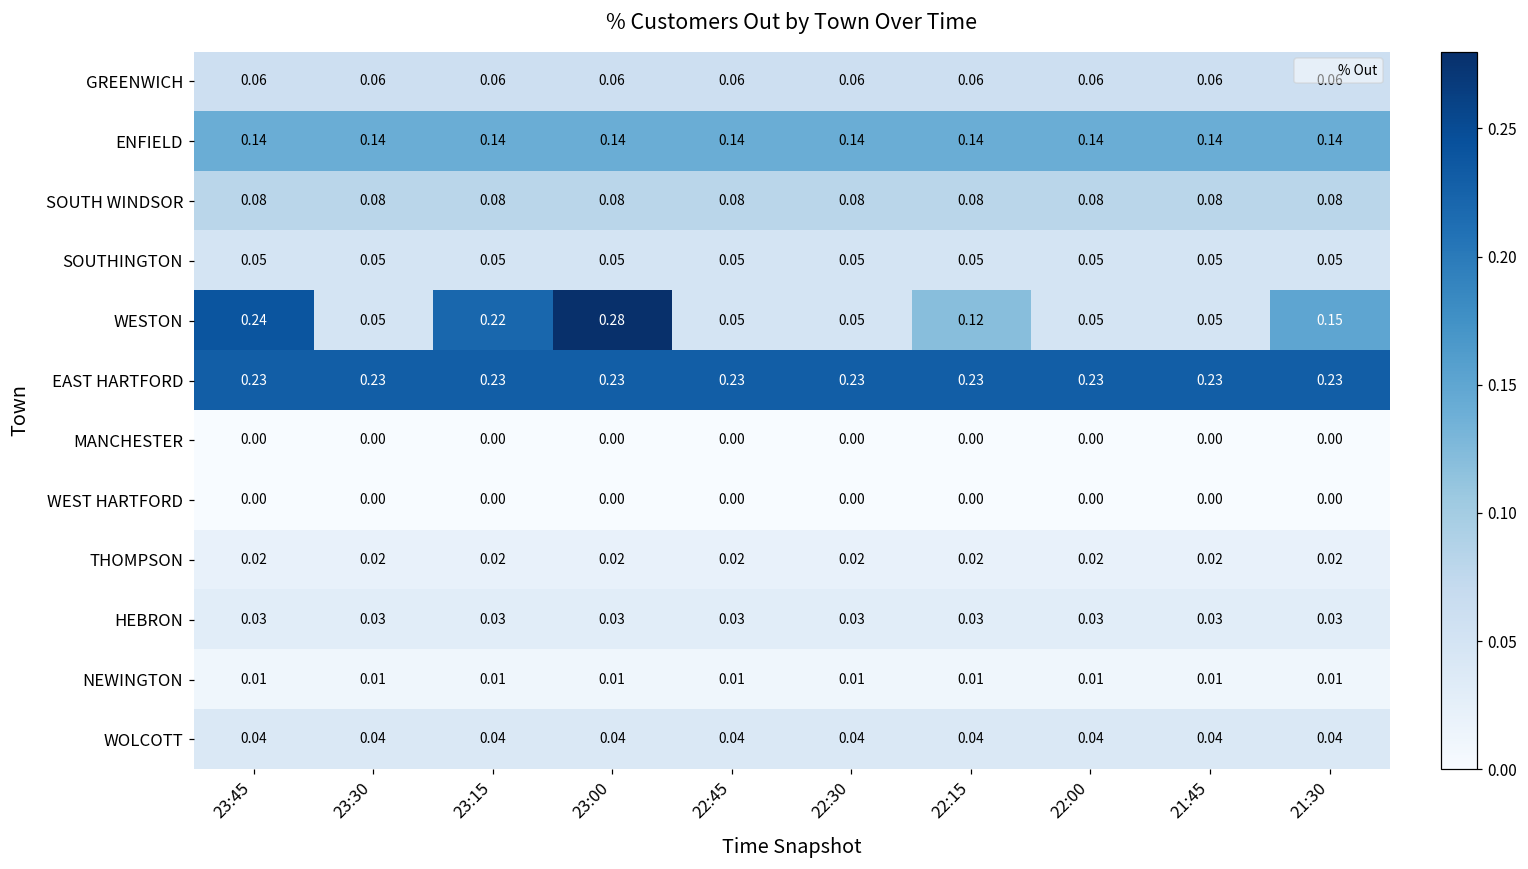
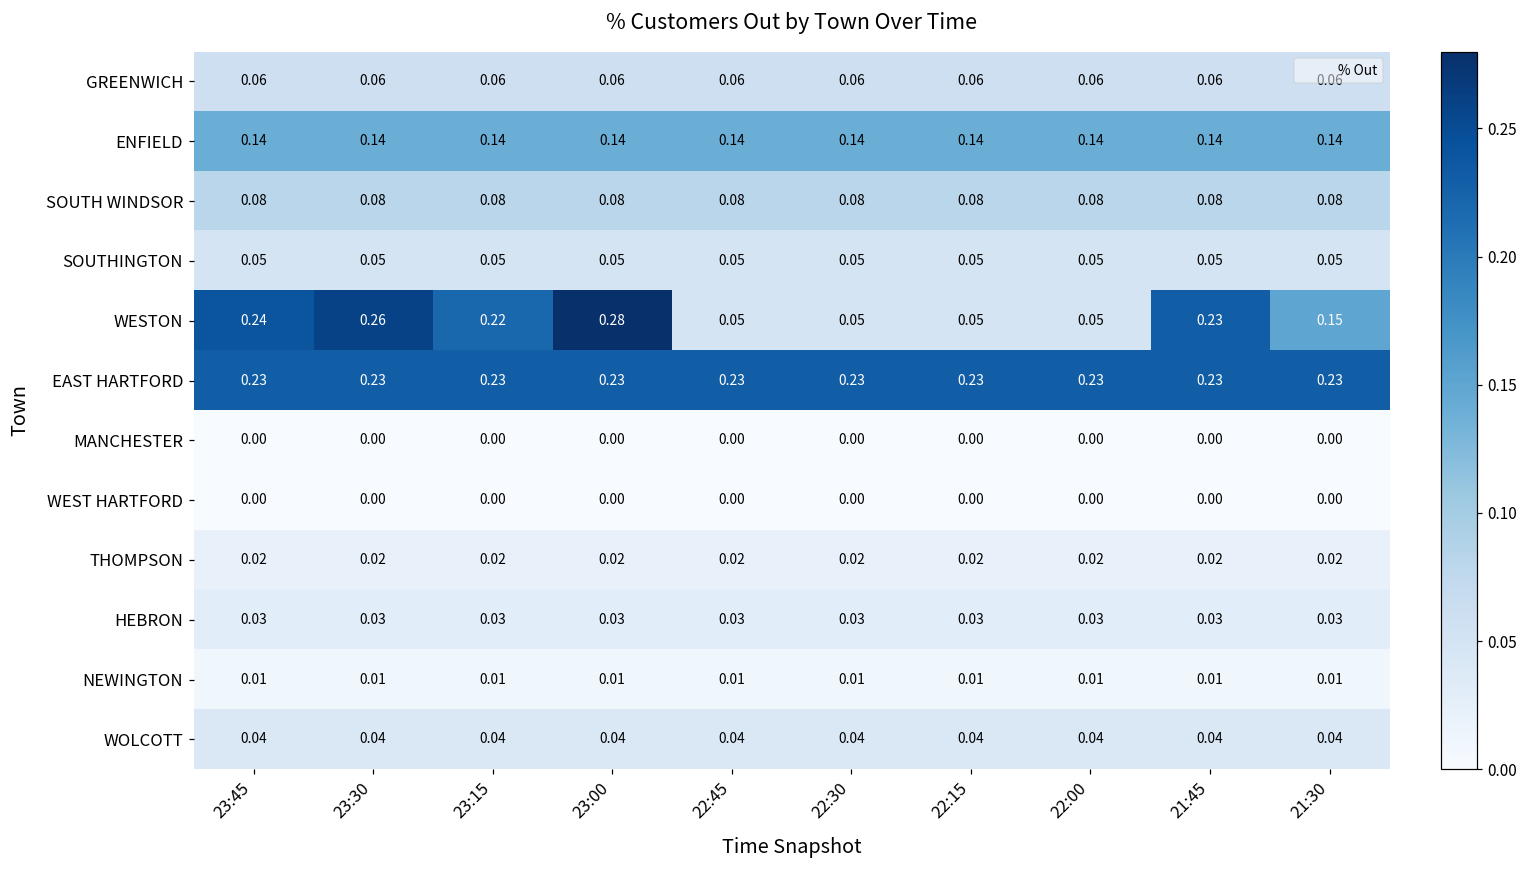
  {
    "GREENWICH": {
      "23:45": 0.06,
      "23:30": 0.06,
      "23:15": 0.06,
      "23:00": 0.06,
      "22:45": 0.06,
      "22:30": 0.06,
      "22:15": 0.06,
      "22:00": 0.06,
      "21:45": 0.06
    },
    "ENFIELD": {
      "23:45": 0.14,
      "23:30": 0.14,
      "23:15": 0.14,
      "23:00": 0.14,
      "22:45": 0.14,
      "22:30": 0.14,
      "22:15": 0.14,
      "22:00": 0.14,
      "21:45": 0.14,
      "21:30": 0.14
    },
    "SOUTH WINDSOR": {
      "23:45": 0.08,
      "23:30": 0.08,
      "23:15": 0.08,
      "23:00": 0.08,
      "22:45": 0.08,
      "22:30": 0.08,
      "22:15": 0.08,
      "22:00": 0.08,
      "21:45": 0.08,
      "21:30": 0.08
    },
    "SOUTHINGTON": {
      "23:45": 0.05,
      "23:30": 0.05,
      "23:15": 0.05,
      "23:00": 0.05,
      "22:45": 0.05,
      "22:30": 0.05,
      "22:15": 0.05,
      "22:00": 0.05,
      "21:45": 0.05,
      "21:30": 0.05
    },
    "WESTON": {
      "23:45": 0.24,
-     "23:30": 0.05,
+     "23:30": 0.26,
      "23:15": 0.22,
      "23:00": 0.28,
      "22:45": 0.05,
      "22:30": 0.05,
-     "22:15": 0.12,
+     "22:15": 0.05,
      "22:00": 0.05,
-     "21:45": 0.05,
+     "21:45": 0.23,
      "21:30": 0.15
    },
    "EAST HARTFORD": {
      "23:45": 0.23,
      "23:30": 0.23,
      "23:15": 0.23,
      "23:00": 0.23,
      "22:45": 0.23,
      "22:30": 0.23,
      "22:15": 0.23,
      "22:00": 0.23,
      "21:45": 0.23,
      "21:30": 0.23
    },
    "MANCHESTER": {
      "23:45": 0.00,
      "23:30": 0.00,
      "23:15": 0.00,
      "23:00": 0.00,
      "22:45": 0.00,
      "22:30": 0.00,
      "22:15": 0.00,
      "22:00": 0.00,
      "21:45": 0.00,
      "21:30": 0.00
    },
    "WEST HARTFORD": {
      "23:45": 0.00,
      "23:30": 0.00,
      "23:15": 0.00,
      "23:00": 0.00,
      "22:45": 0.00,
      "22:30": 0.00,
      "22:15": 0.00,
      "22:00": 0.00,
      "21:45": 0.00,
      "21:30": 0.00
    },
    "THOMPSON": {
      "23:45": 0.02,
      "23:30": 0.02,
      "23:15": 0.02,
      "23:00": 0.02,
      "22:45": 0.02,
      "22:30": 0.02,
      "22:15": 0.02,
      "22:00": 0.02,
      "21:45": 0.02,
      "21:30": 0.02
    },
    "HEBRON": {
      "23:45": 0.03,
      "23:30": 0.03,
      "23:15": 0.03,
      "23:00": 0.03,
      "22:45": 0.03,
      "22:30": 0.03,
      "22:15": 0.03,
      "22:00": 0.03,
      "21:45": 0.03,
      "21:30": 0.03
    },
    "NEWINGTON": {
      "23:45": 0.01,
      "23:30": 0.01,
      "23:15": 0.01,
      "23:00": 0.01,
      "22:45": 0.01,
      "22:30": 0.01,
      "22:15": 0.01,
      "22:00": 0.01,
      "21:45": 0.01,
      "21:30": 0.01
    },
    "WOLCOTT": {
      "23:45": 0.04,
      "23:30": 0.04,
      "23:15": 0.04,
      "23:00": 0.04,
      "22:45": 0.04,
      "22:30": 0.04,
      "22:15": 0.04,
      "22:00": 0.04,
      "21:45": 0.04,
      "21:30": 0.04
    }
  }
